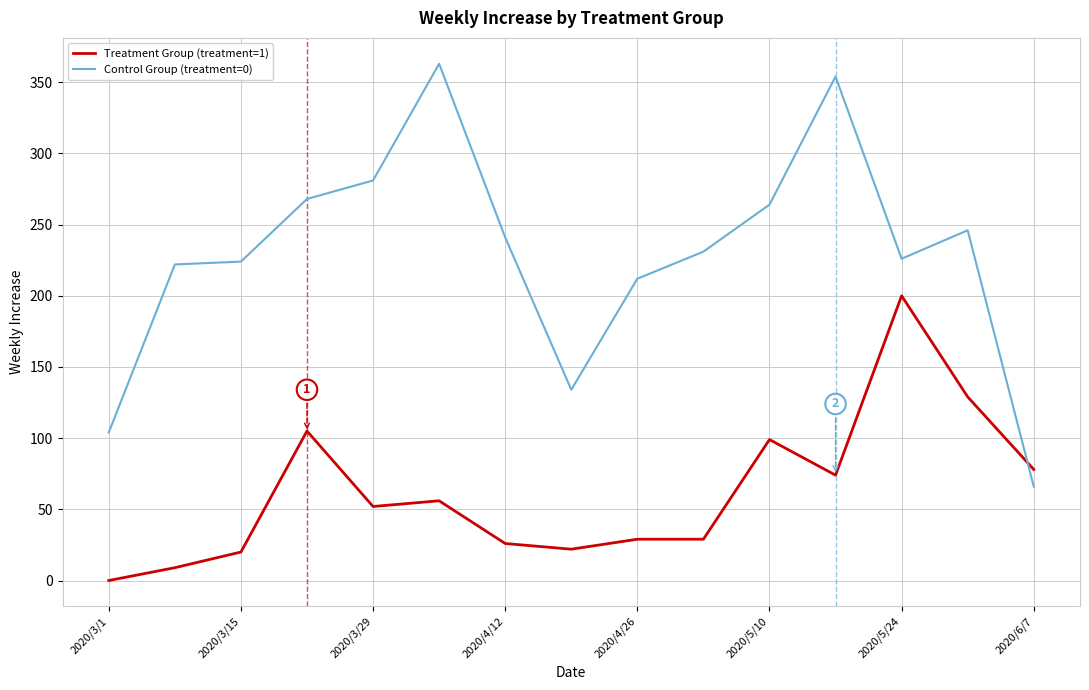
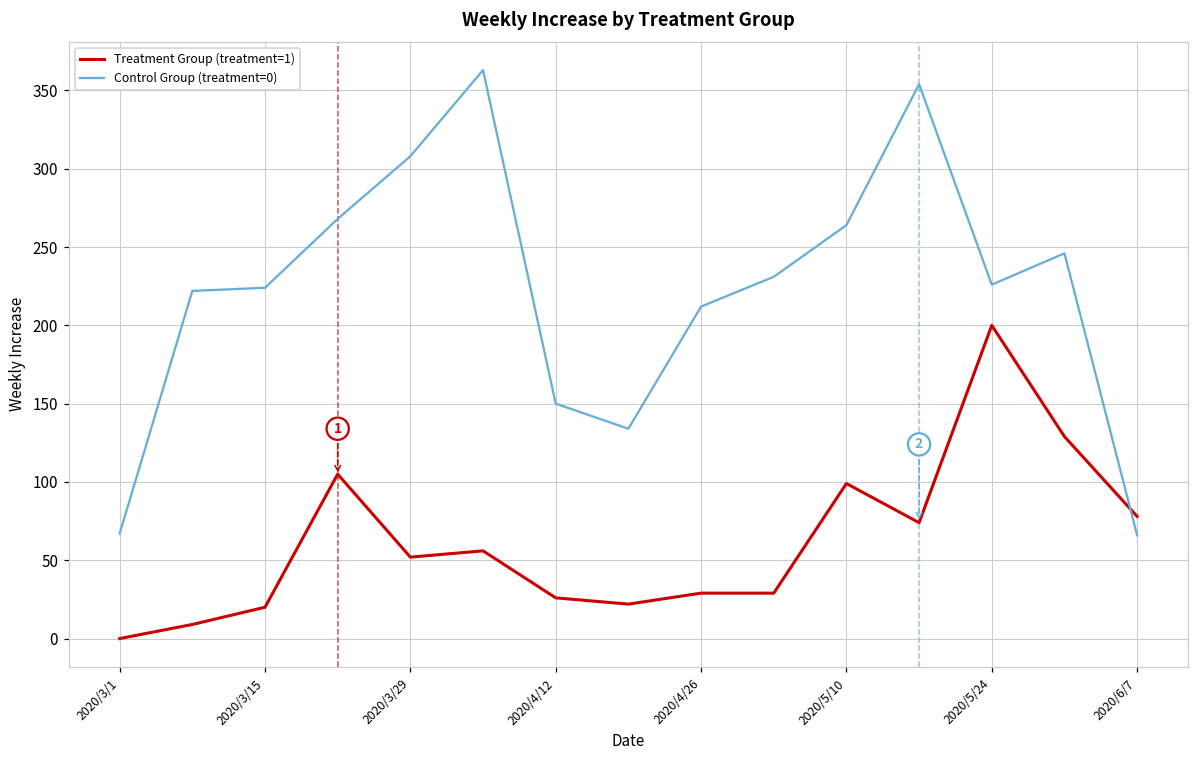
  {
    "Treatment Group (treatment=1)": {
      "2020/3/1": 0,
      "2020/3/15": 20,
      "2020/3/29": 52,
      "2020/4/12": 26,
      "2020/4/26": 29,
      "2020/5/10": 99,
      "2020/5/24": 200,
      "2020/6/7": 78
    },
    "Control Group (treatment=0)": {
-     "2020/3/1": 104,
+     "2020/3/1": 67,
      "2020/3/15": 224,
-     "2020/3/29": 281,
-     "2020/4/12": 241,
+     "2020/3/29": 308,
+     "2020/4/12": 150,
      "2020/4/26": 212,
      "2020/5/10": 264,
      "2020/5/24": 226,
      "2020/6/7": 66
    }
  }
